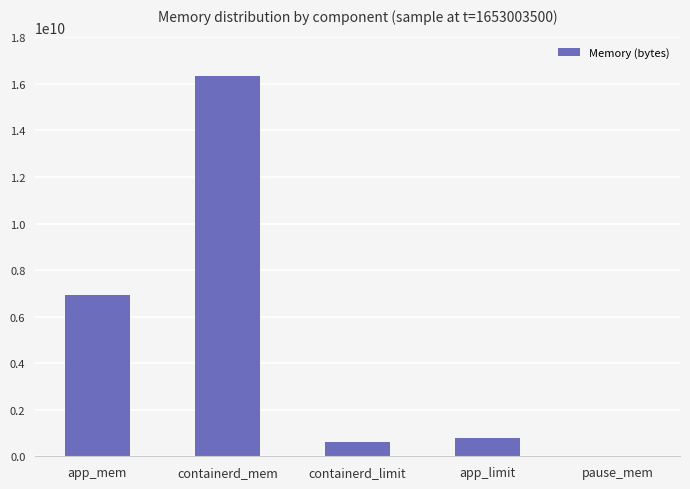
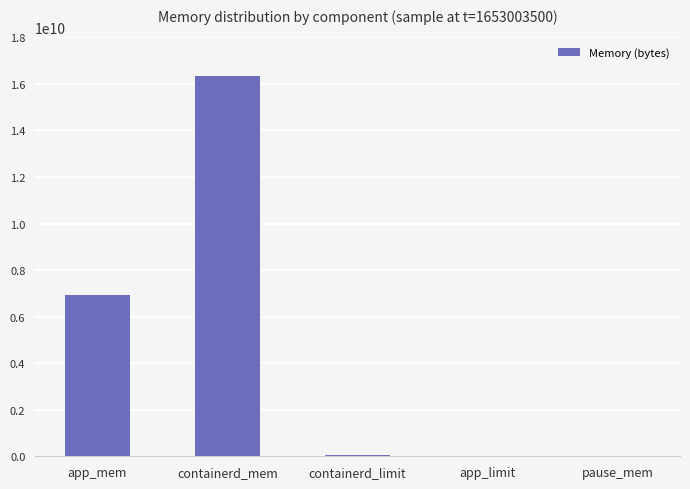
  {
    "app_mem": 6900000000,
    "containerd_mem": 16300000000,
-   "containerd_limit": 600000000,
-   "app_limit": 800000000
+   "containerd_limit": 100000000,
+   "app_limit": 0
  }
